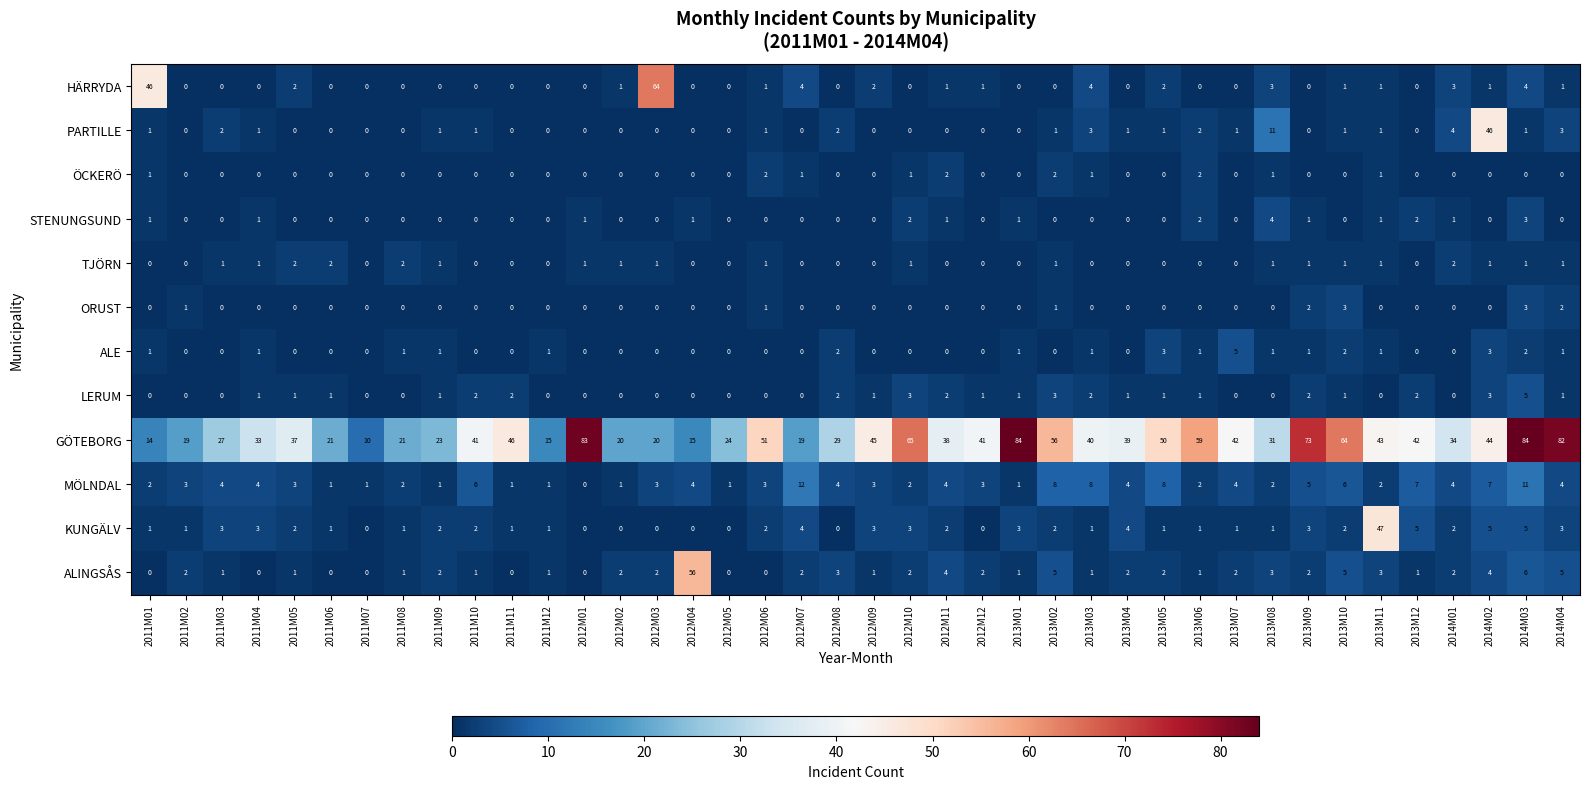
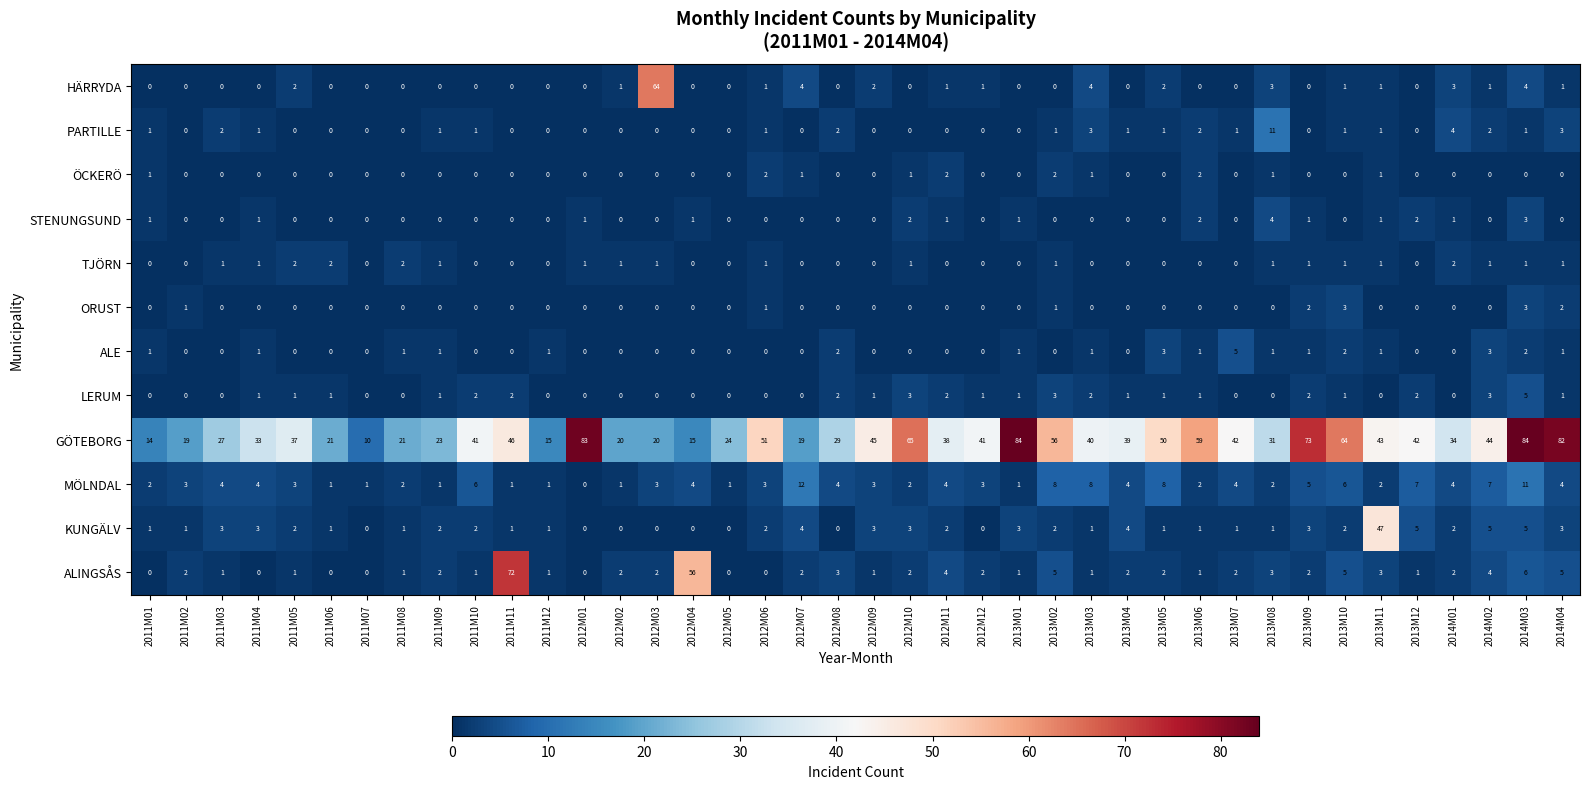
  {
    "HÄRRYDA": {
-     "2011M01": 46,
+     "2011M01": 0,
      "2011M02": 0,
      "2011M03": 0,
      "2011M04": 0,
      "2011M05": 2,
      "2011M06": 0,
      "2011M07": 0,
      "2011M08": 0,
      "2011M09": 0,
      "2011M10": 0,
      "2011M11": 0,
      "2011M12": 0,
      "2012M01": 0,
      "2012M02": 1,
      "2012M03": 64,
      "2012M04": 0,
      "2012M05": 0,
      "2012M06": 1,
      "2012M07": 4,
      "2012M08": 0,
      "2012M09": 2,
      "2012M10": 0,
      "2012M11": 1,
      "2012M12": 1,
      "2013M01": 0,
      "2013M02": 0,
      "2013M03": 4,
      "2013M04": 0,
      "2013M05": 2,
      "2013M06": 0,
      "2013M07": 0,
      "2013M08": 3,
      "2013M09": 0,
      "2013M10": 1,
      "2013M11": 1,
      "2013M12": 0,
      "2014M01": 3,
      "2014M02": 1,
      "2014M03": 4,
      "2014M04": 1
    },
    "PARTILLE": {
      "2011M01": 1,
      "2011M02": 0,
      "2011M03": 2,
      "2011M04": 1,
      "2011M05": 0,
      "2011M06": 0,
      "2011M07": 0,
      "2011M08": 0,
      "2011M09": 1,
      "2011M10": 1,
      "2011M11": 0,
      "2011M12": 0,
      "2012M01": 0,
      "2012M02": 0,
      "2012M03": 0,
      "2012M04": 0,
      "2012M05": 0,
      "2012M06": 1,
      "2012M07": 0,
      "2012M08": 2,
      "2012M09": 0,
      "2012M10": 0,
      "2012M11": 0,
      "2012M12": 0,
      "2013M01": 0,
      "2013M02": 1,
      "2013M03": 3,
      "2013M04": 1,
      "2013M05": 1,
      "2013M06": 2,
      "2013M07": 1,
      "2013M08": 11,
      "2013M09": 0,
      "2013M10": 1,
      "2013M11": 1,
      "2013M12": 0,
      "2014M01": 4,
-     "2014M02": 46,
+     "2014M02": 2,
      "2014M03": 1,
      "2014M04": 3
    },
    "ALINGSÅS": {
      "2011M01": 0,
      "2011M02": 2,
      "2011M03": 1,
      "2011M04": 0,
      "2011M05": 1,
      "2011M06": 0,
      "2011M07": 0,
      "2011M08": 1,
      "2011M09": 2,
      "2011M10": 1,
-     "2011M11": 0,
+     "2011M11": 72,
      "2011M12": 1,
      "2012M01": 0,
      "2012M02": 2,
      "2012M03": 2,
      "2012M04": 56,
      "2012M05": 0,
      "2012M06": 0,
      "2012M07": 2,
      "2012M08": 3,
      "2012M09": 1,
      "2012M10": 2,
      "2012M11": 4,
      "2012M12": 2,
      "2013M01": 1,
      "2013M02": 5,
      "2013M03": 1,
      "2013M04": 2,
      "2013M05": 2,
      "2013M06": 1,
      "2013M07": 2,
      "2013M08": 3,
      "2013M09": 2,
      "2013M10": 5,
      "2013M11": 3,
      "2013M12": 1,
      "2014M01": 2,
      "2014M02": 4,
      "2014M03": 6,
      "2014M04": 5
    }
  }
